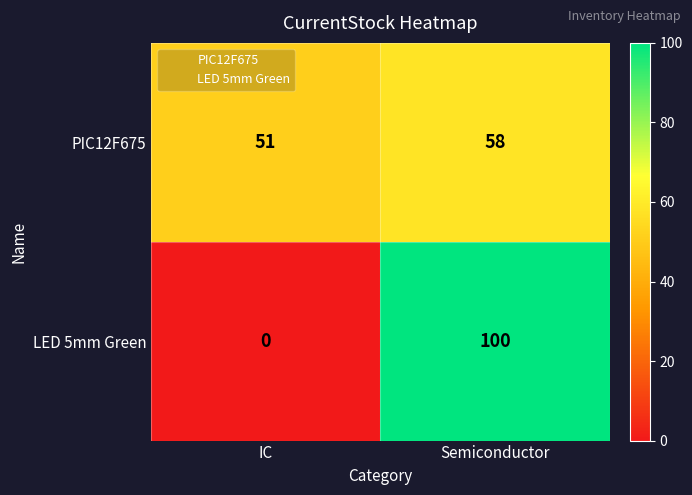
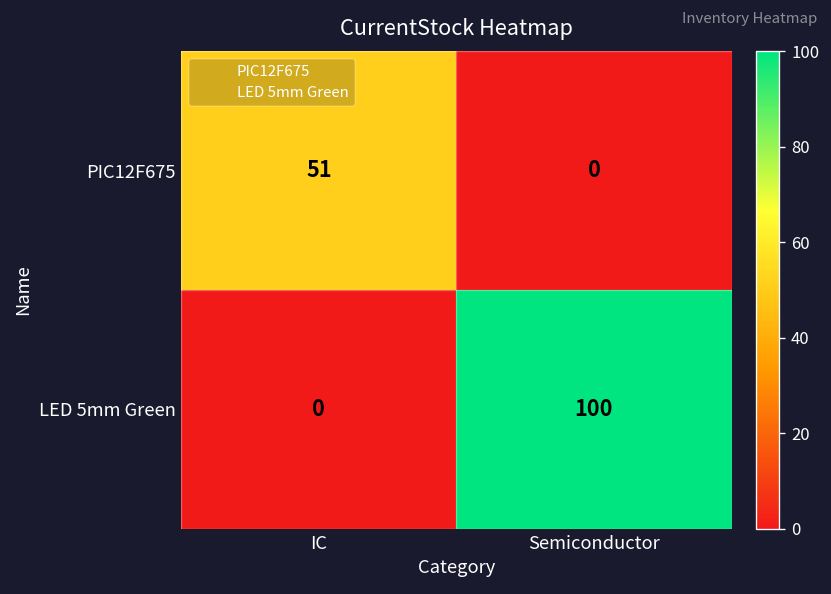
  {
    "PIC12F675": {
      "IC": 51,
-     "Semiconductor": 58
+     "Semiconductor": 0
    },
    "LED 5mm Green": {
      "IC": 0,
      "Semiconductor": 100
    }
  }
